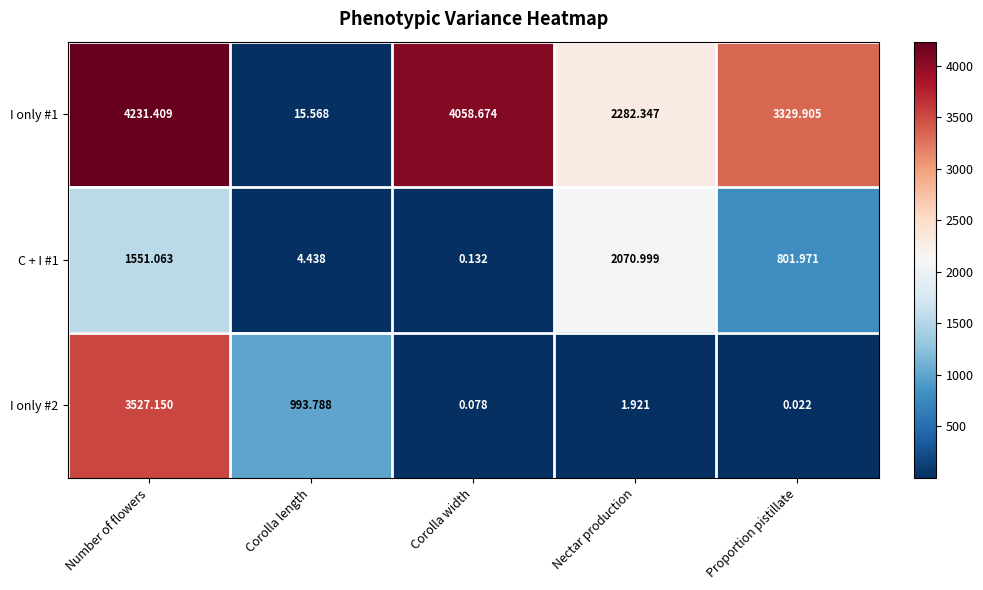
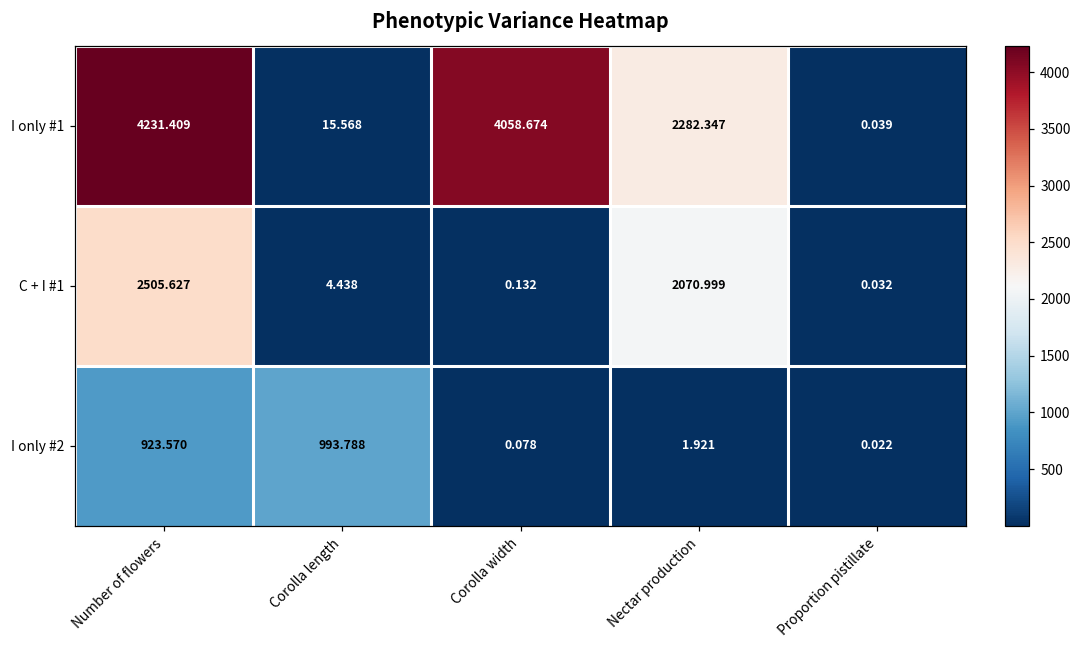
  {
    "I only #1": {
      "Number of flowers": 4231.409,
      "Corolla length": 15.568,
      "Corolla width": 4058.674,
      "Nectar production": 2282.347,
-     "Proportion pistillate": 3329.905
+     "Proportion pistillate": 0.039
    },
    "C + I #1": {
-     "Number of flowers": 1551.063,
+     "Number of flowers": 2505.627,
      "Corolla length": 4.438,
      "Corolla width": 0.132,
      "Nectar production": 2070.999,
-     "Proportion pistillate": 801.971
+     "Proportion pistillate": 0.032
    },
    "I only #2": {
-     "Number of flowers": 3527.150,
+     "Number of flowers": 923.570,
      "Corolla length": 993.788,
      "Corolla width": 0.078,
      "Nectar production": 1.921,
      "Proportion pistillate": 0.022
    }
  }
